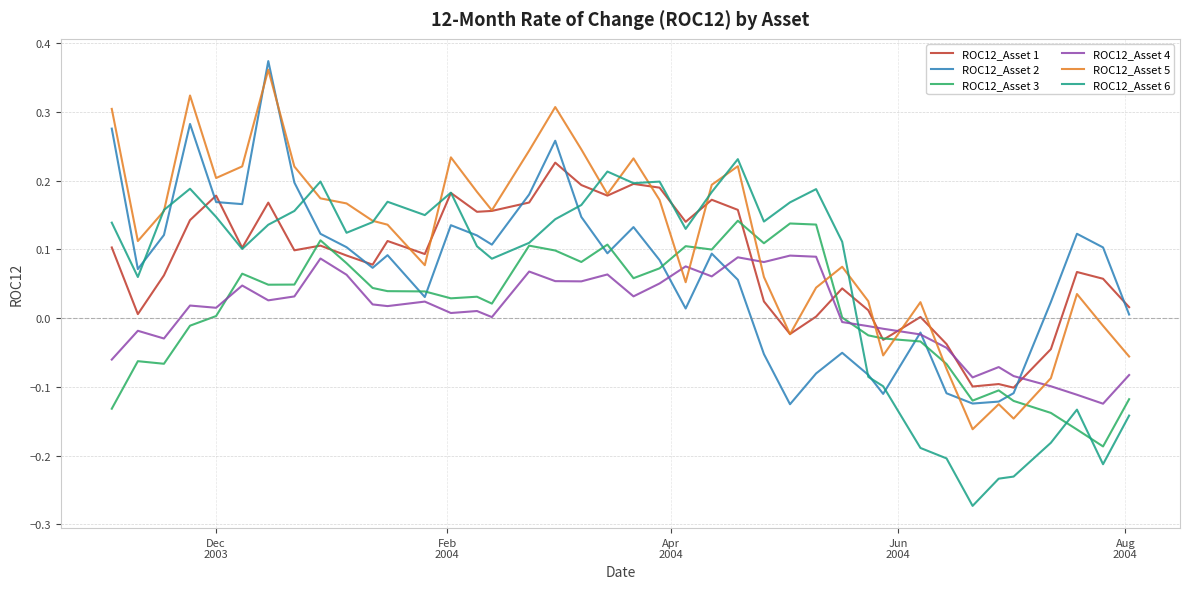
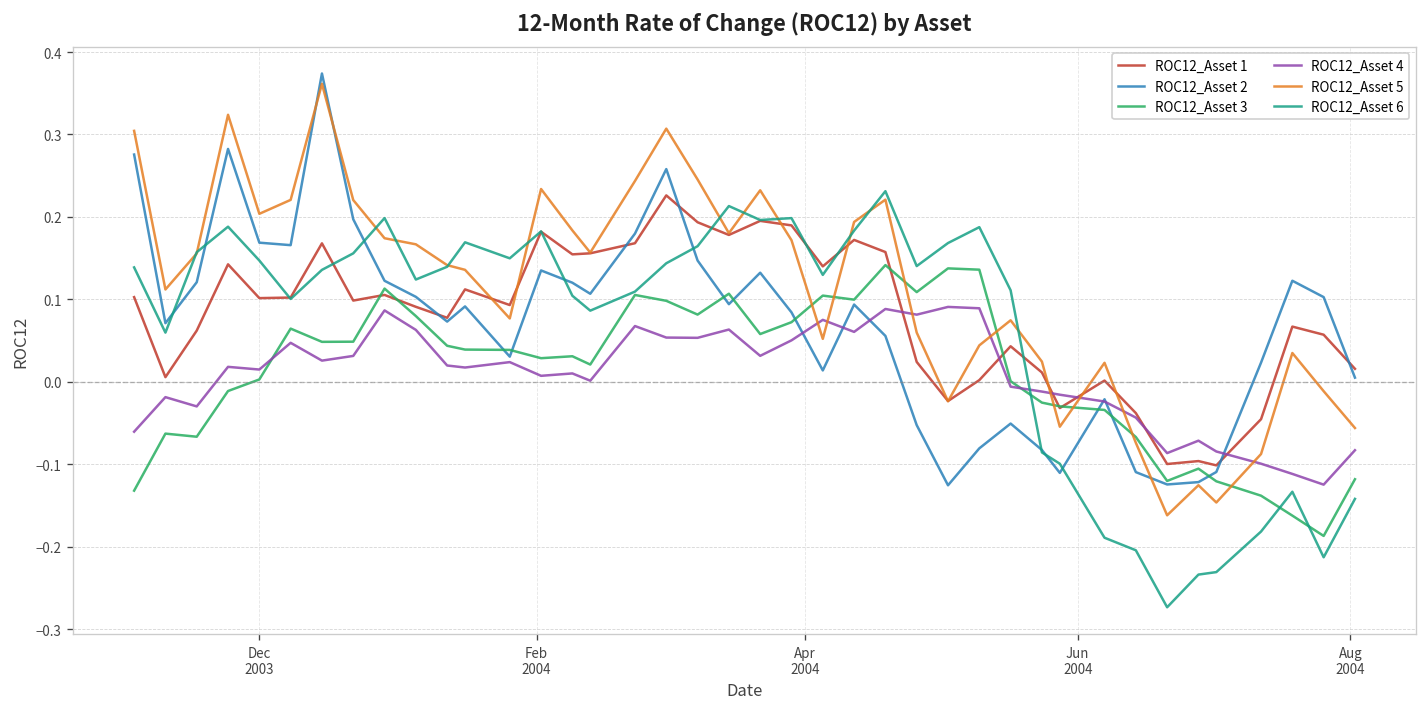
  {
    "ROC12_Asset 1": {
-     "Dec 2003": 0.18
+     "Dec 2003": 0.10
    },
    "ROC12_Asset 2": {
      "Dec 2003": 0.17
    },
    "ROC12_Asset 4": {
      "Dec 2003": 0.01
    },
    "ROC12_Asset 5": {
      "Dec 2003": 0.20
    }
  }
